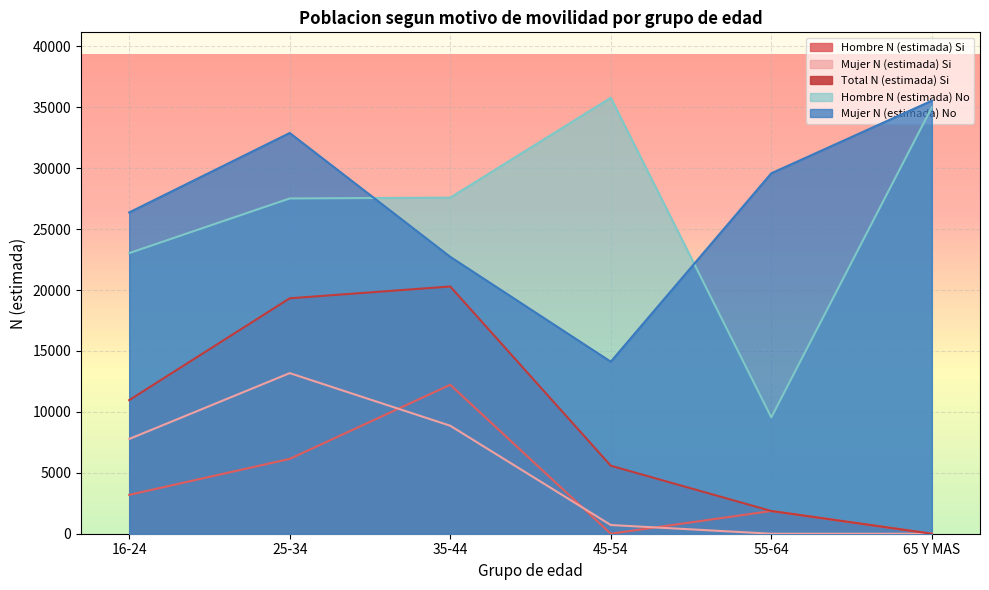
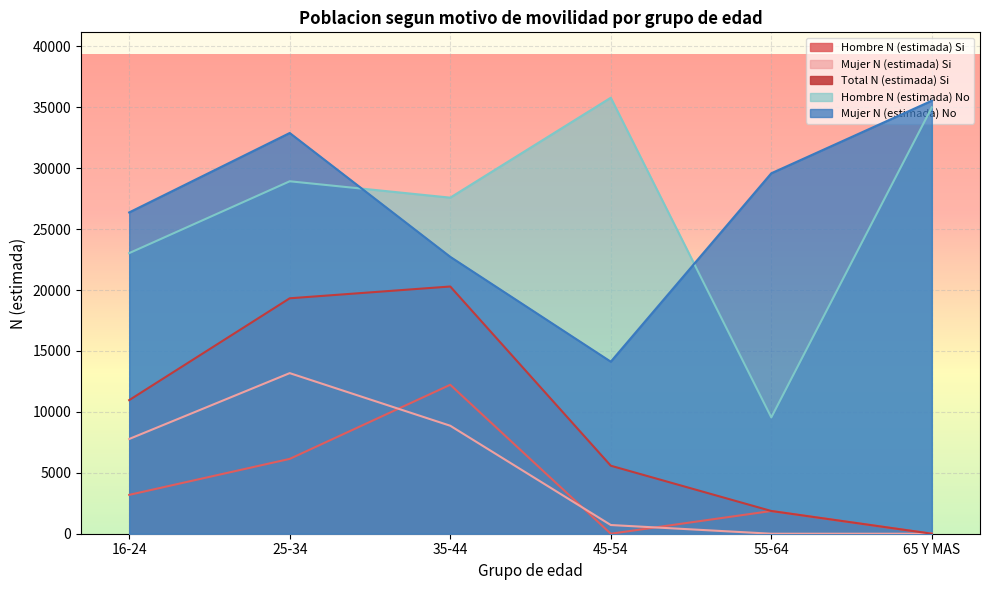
  {
    "Mujer N (estimada) Si": {
      "16-24": 7800,
      "25-34": 13200,
      "35-44": 8900,
      "45-54": 700,
      "55-64": 0
    },
    "Hombre N (estimada) No": {
      "16-24": 23000,
-     "25-34": 27500,
+     "25-34": 28900,
      "35-44": 27600,
      "45-54": 35800,
      "55-64": 9500
    },
    "Mujer N (estimada) No": {
      "16-24": 26400,
      "25-34": 32900,
      "35-44": 22700,
      "45-54": 14100,
      "55-64": 29600
    }
  }
